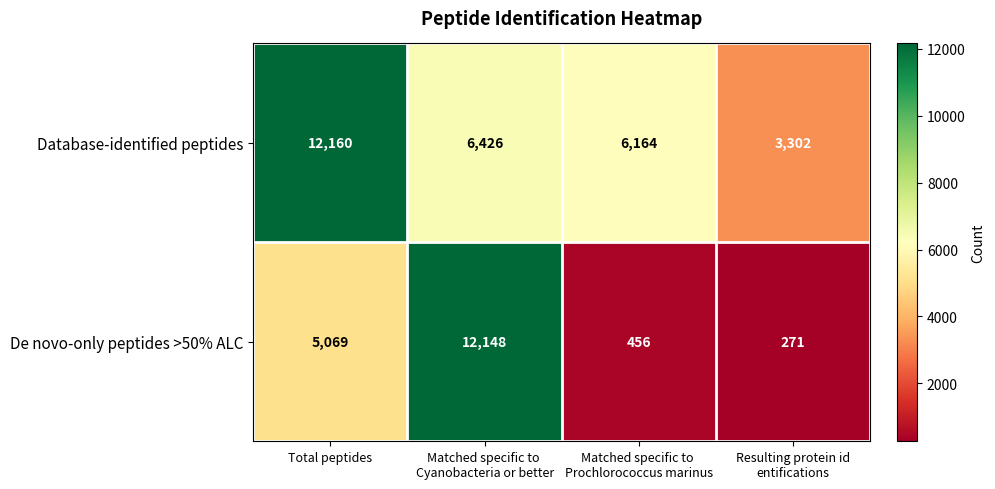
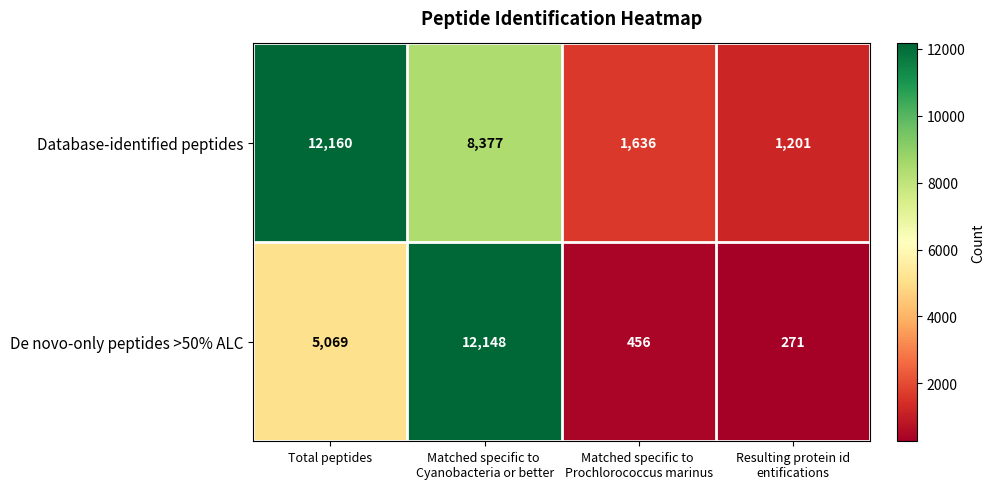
  {
    "Database-identified peptides": {
      "Total peptides": "12,160",
-     "Matched specific to Cyanobacteria or better": "6,426",
-     "Matched specific to Prochlorococcus marinus": "6,164",
-     "Resulting protein id entifications": "3,302"
+     "Matched specific to Cyanobacteria or better": "8,377",
+     "Matched specific to Prochlorococcus marinus": "1,636",
+     "Resulting protein id entifications": "1,201"
    },
    "De novo-only peptides >50% ALC": {
      "Total peptides": "5,069",
      "Matched specific to Cyanobacteria or better": "12,148",
      "Matched specific to Prochlorococcus marinus": "456",
      "Resulting protein id entifications": "271"
    }
  }
